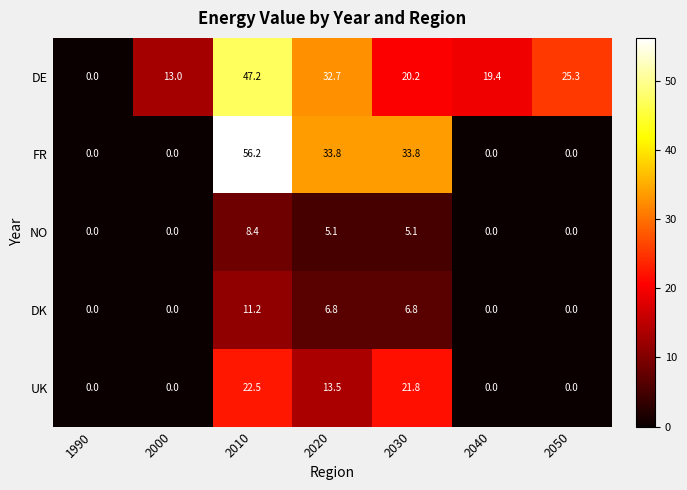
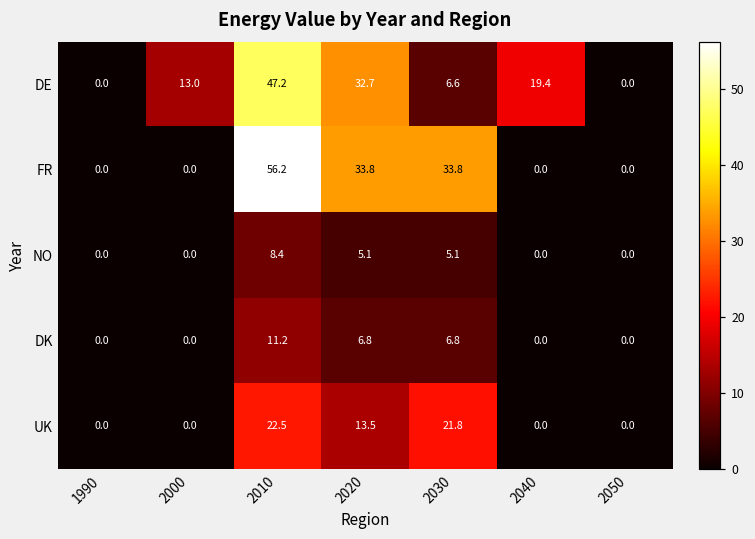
  {
    "DE": {
      "1990": 0.0,
      "2000": 13.0,
      "2010": 47.2,
      "2020": 32.7,
-     "2030": 20.2,
+     "2030": 6.6,
      "2040": 19.4,
-     "2050": 25.3
+     "2050": 0.0
    },
    "FR": {
      "1990": 0.0,
      "2000": 0.0,
      "2010": 56.2,
      "2020": 33.8,
      "2030": 33.8,
      "2040": 0.0,
      "2050": 0.0
    },
    "NO": {
      "1990": 0.0,
      "2000": 0.0,
      "2010": 8.4,
      "2020": 5.1,
      "2030": 5.1,
      "2040": 0.0,
      "2050": 0.0
    },
    "DK": {
      "1990": 0.0,
      "2000": 0.0,
      "2010": 11.2,
      "2020": 6.8,
      "2030": 6.8,
      "2040": 0.0,
      "2050": 0.0
    },
    "UK": {
      "1990": 0.0,
      "2000": 0.0,
      "2010": 22.5,
      "2020": 13.5,
      "2030": 21.8,
      "2040": 0.0,
      "2050": 0.0
    }
  }
